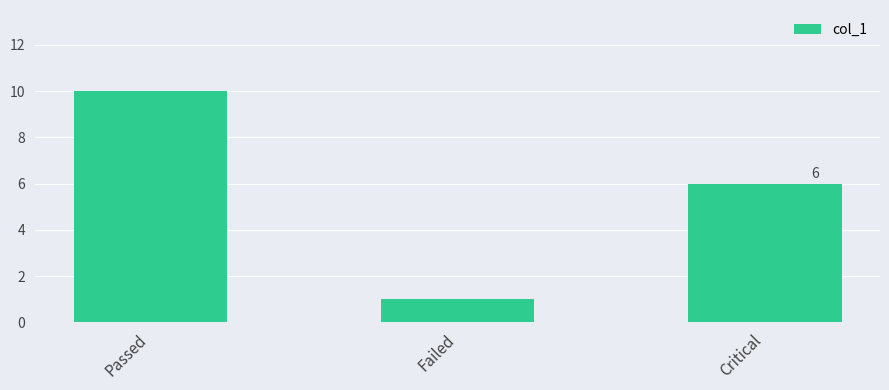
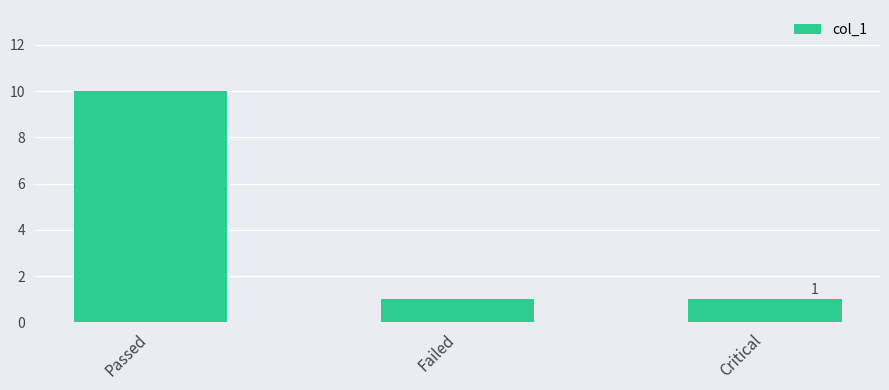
  {
-   "Critical": 6
+   "Critical": 1
  }
